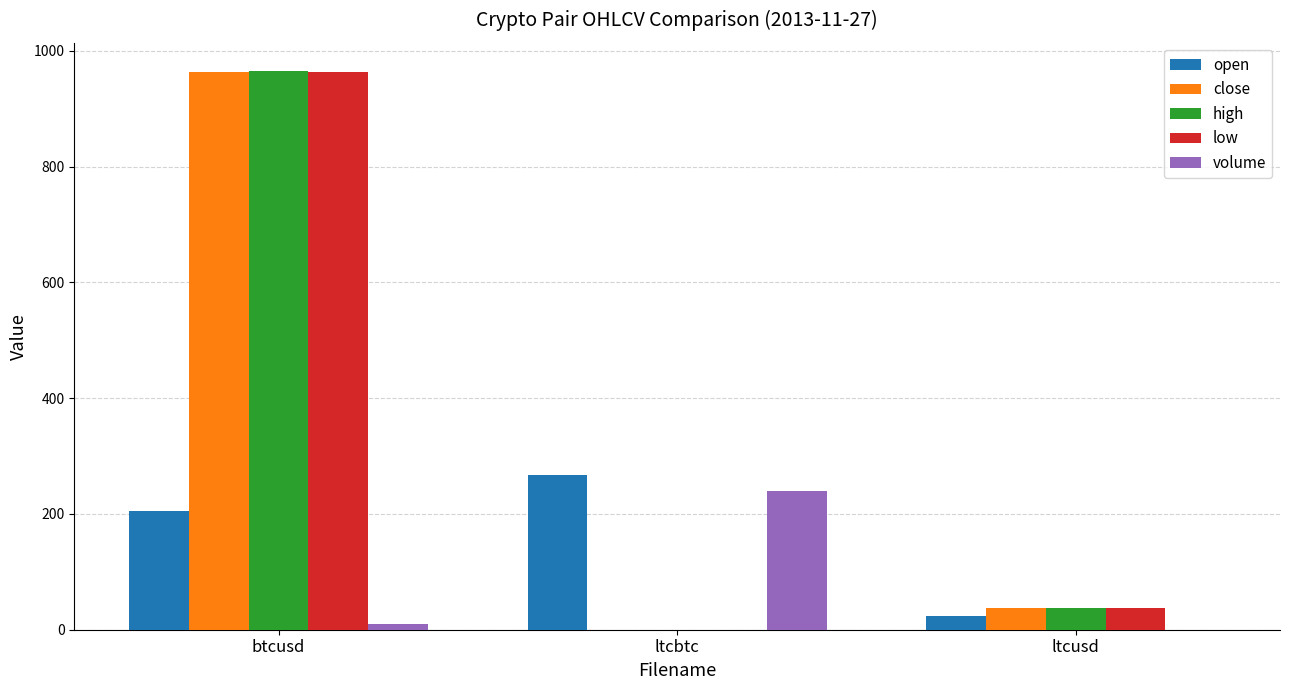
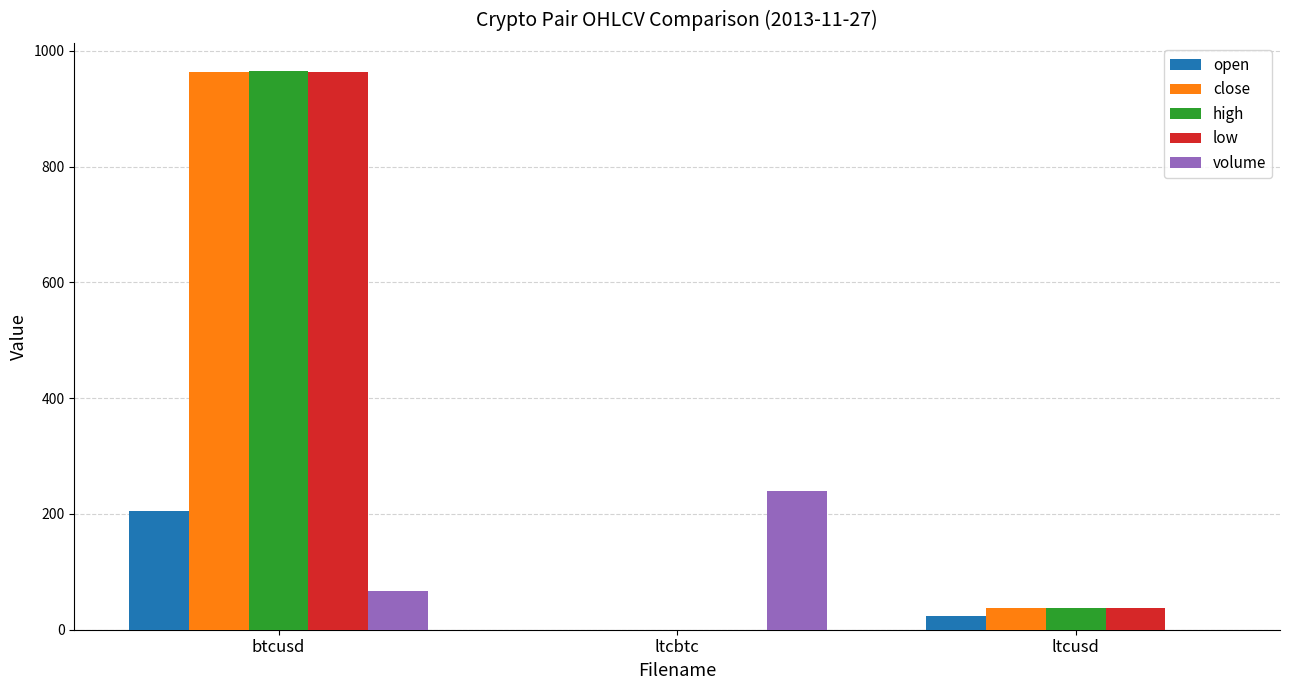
  {
    "open": {
      "btcusd": 210,
-     "ltcbtc": 270,
+     "ltcbtc": 0,
      "ltcusd": 20
    },
    "close": {
      "btcusd": 960,
      "ltcusd": 40
    },
    "high": {
      "btcusd": 970,
      "ltcusd": 40
    },
    "low": {
      "btcusd": 960,
      "ltcusd": 40
    },
    "volume": {
-     "btcusd": 10,
+     "btcusd": 70,
      "ltcbtc": 240
    }
  }
